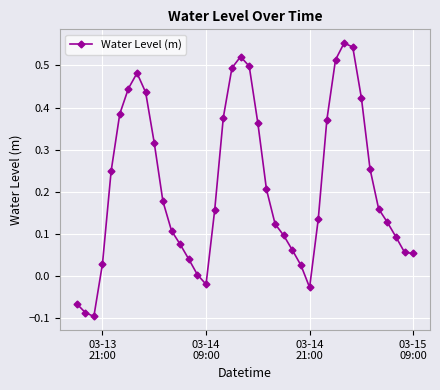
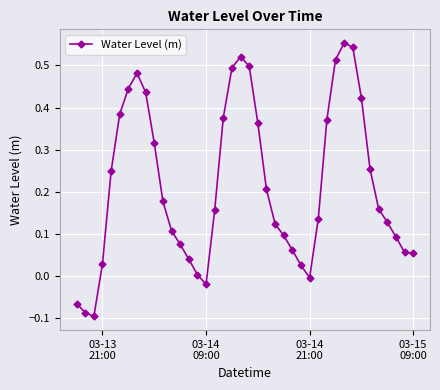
  {
    "03-13 21:00": 0.03,
    "03-14 09:00": -0.02,
-   "03-14 21:00": -0.03,
+   "03-14 21:00": 0.00,
    "03-15 09:00": 0.05
  }
